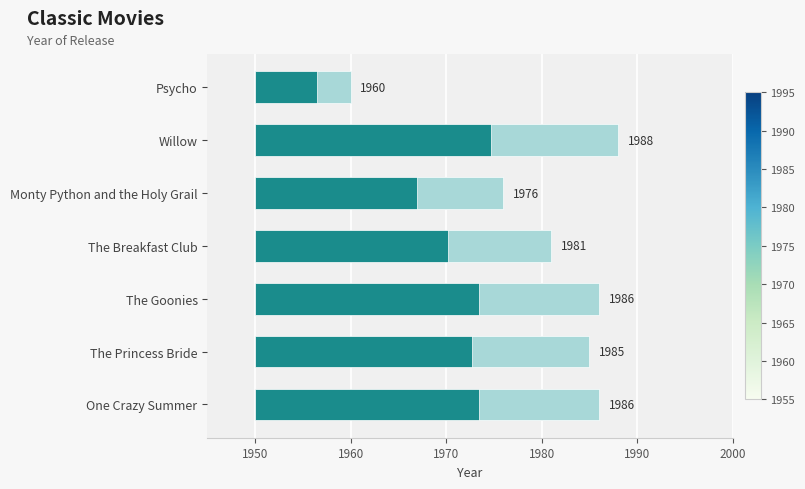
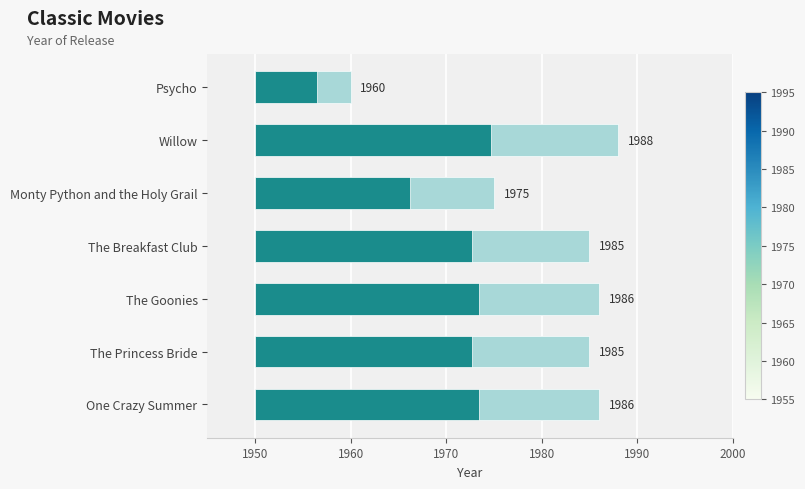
  {
-   "Monty Python and the Holy Grail": 1976,
-   "The Breakfast Club": 1981
+   "Monty Python and the Holy Grail": 1975,
+   "The Breakfast Club": 1985
  }
